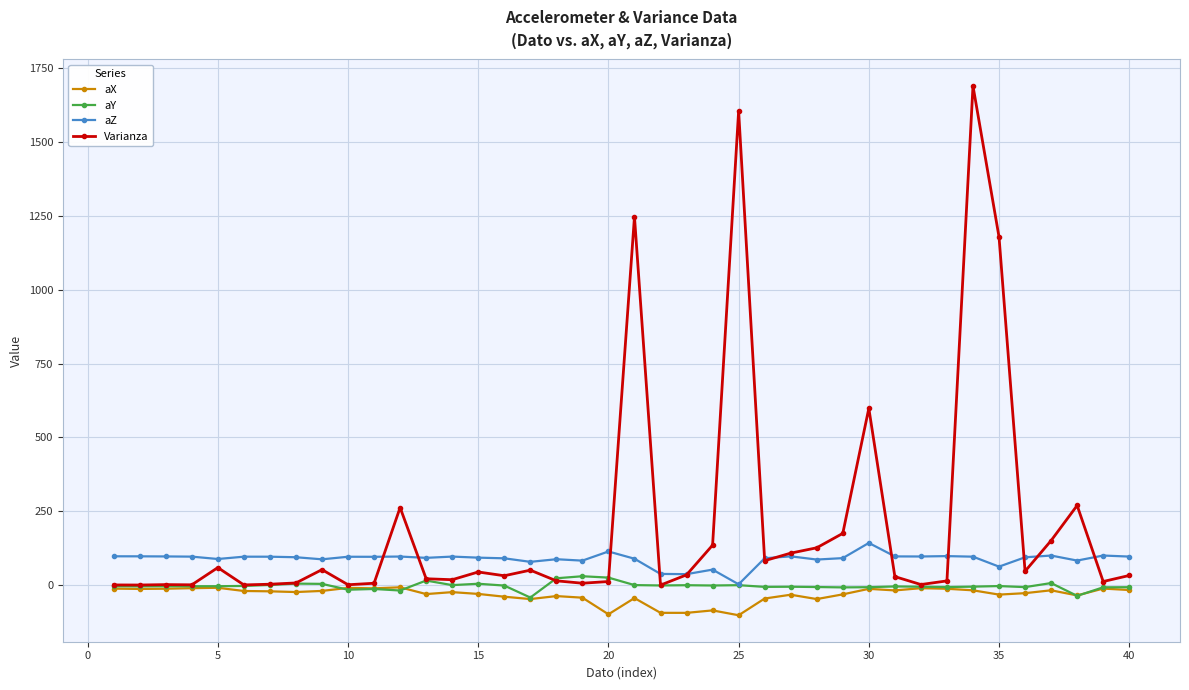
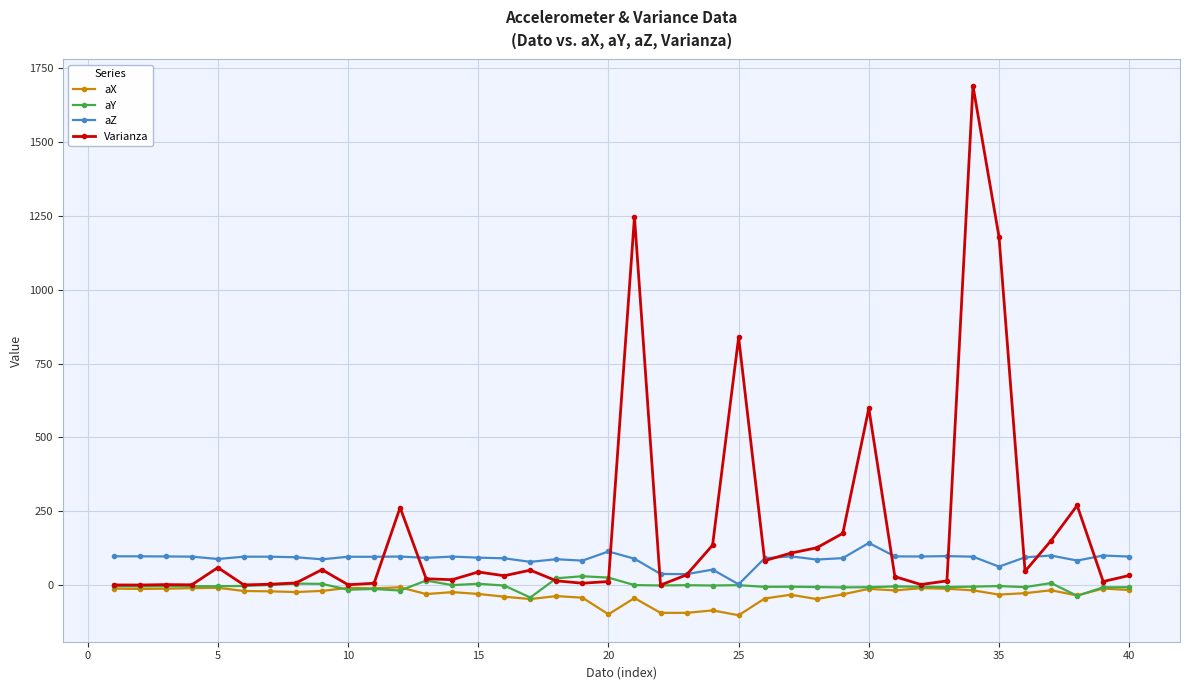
  {
    "aX": {
      "15": -30,
      "20": -100,
      "25": -100,
      "35": -30,
      "40": -20
    },
    "aY": {
      "15": 0,
      "20": 30,
      "35": 0,
      "40": -10
    },
    "aZ": {
      "5": 90,
      "10": 100,
      "15": 90,
      "20": 110,
      "30": 140,
      "35": 60,
      "40": 100
    },
    "Varianza": {
      "5": 60,
      "10": 0,
      "15": 40,
      "20": 10,
-     "25": 1600,
+     "25": 840,
      "30": 600,
      "35": 1180,
      "40": 30
    }
  }
